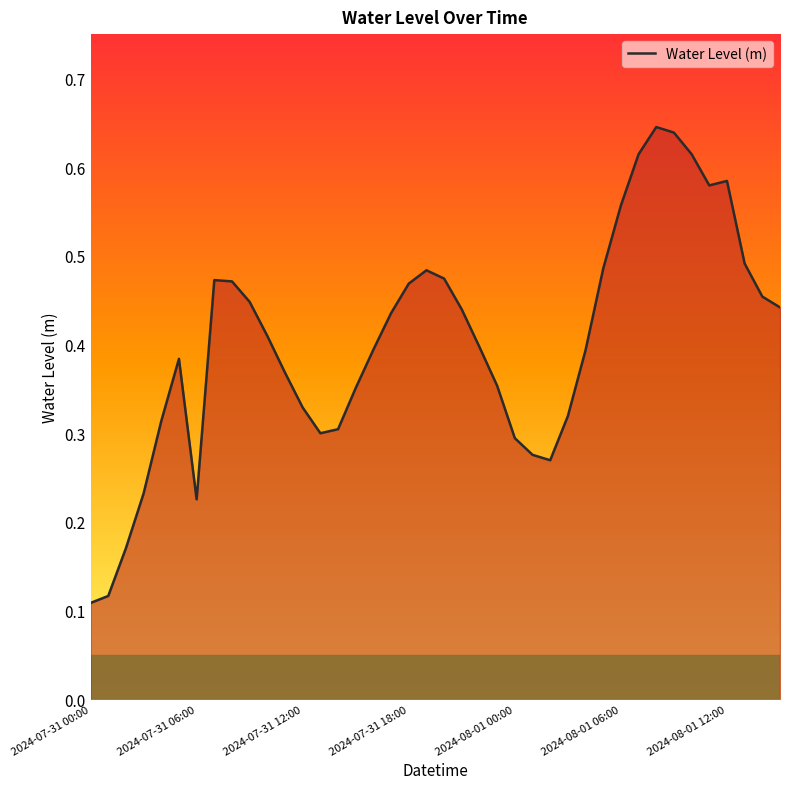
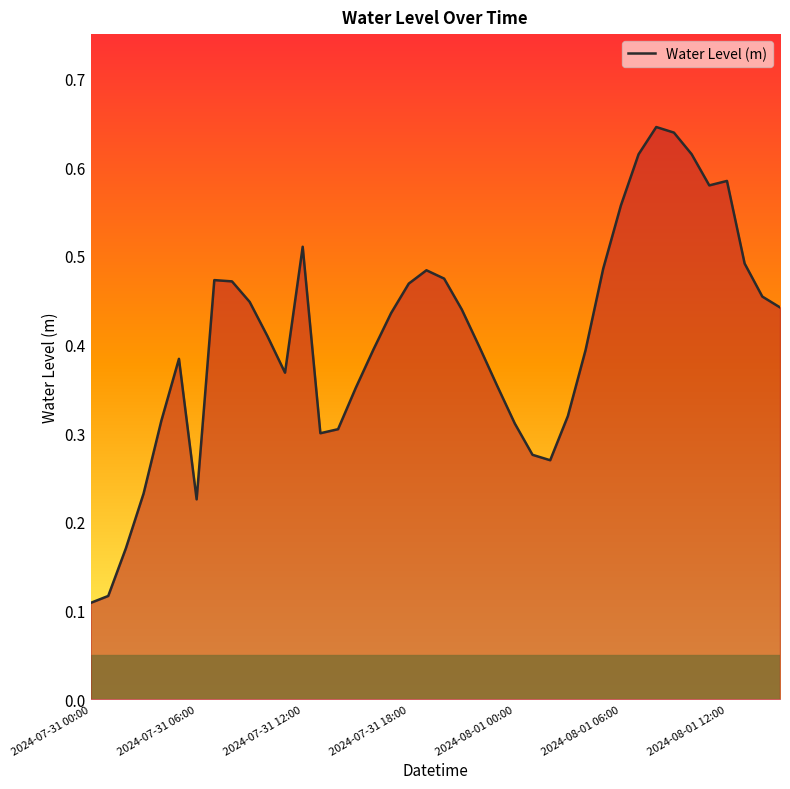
  {
    "2024-07-31 00:00": 0.11,
    "2024-07-31 06:00": 0.23,
-   "2024-07-31 12:00": 0.33,
+   "2024-07-31 12:00": 0.51,
    "2024-07-31 18:00": 0.47,
-   "2024-08-01 00:00": 0.29,
+   "2024-08-01 00:00": 0.31,
    "2024-08-01 06:00": 0.56,
    "2024-08-01 12:00": 0.58
  }
